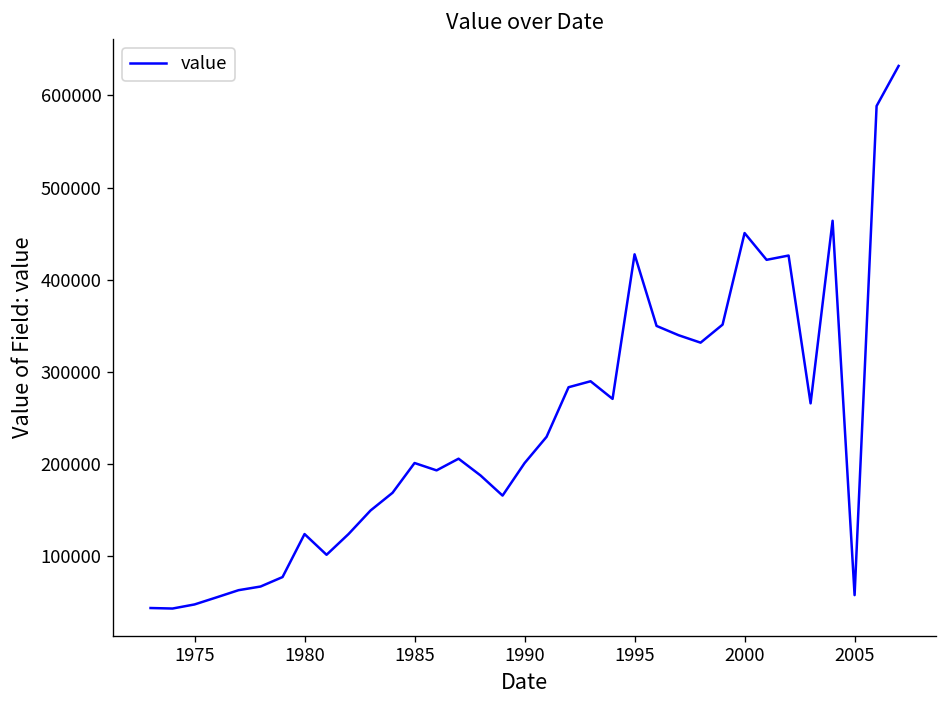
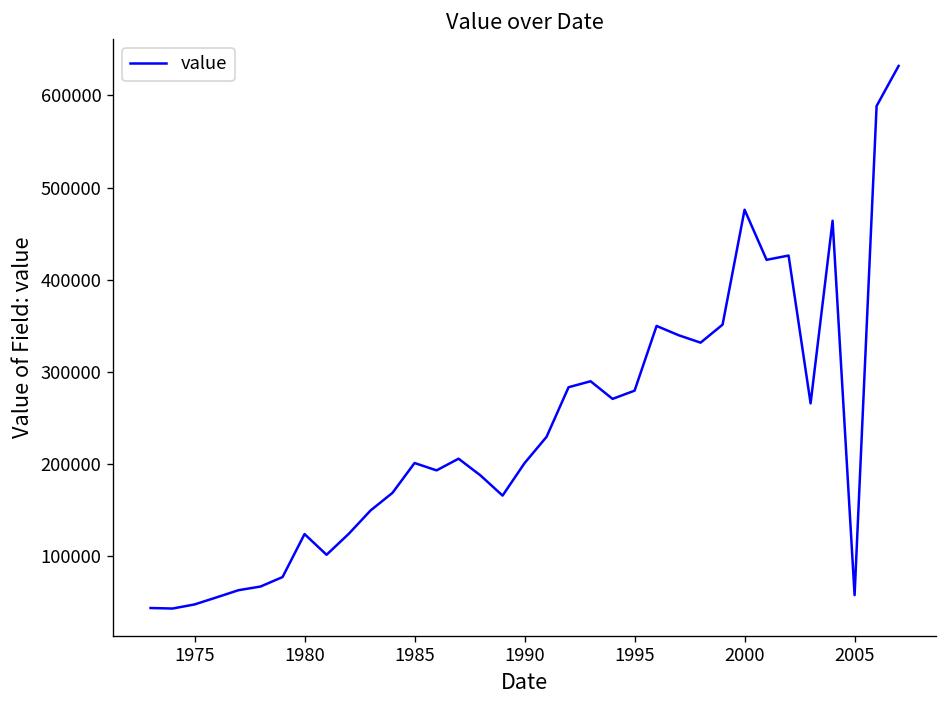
  {
    "1975": 50000,
    "1980": 120000,
    "1985": 200000,
    "1990": 200000,
-   "1995": 430000,
-   "2000": 450000,
+   "1995": 280000,
+   "2000": 480000,
    "2005": 60000
  }
